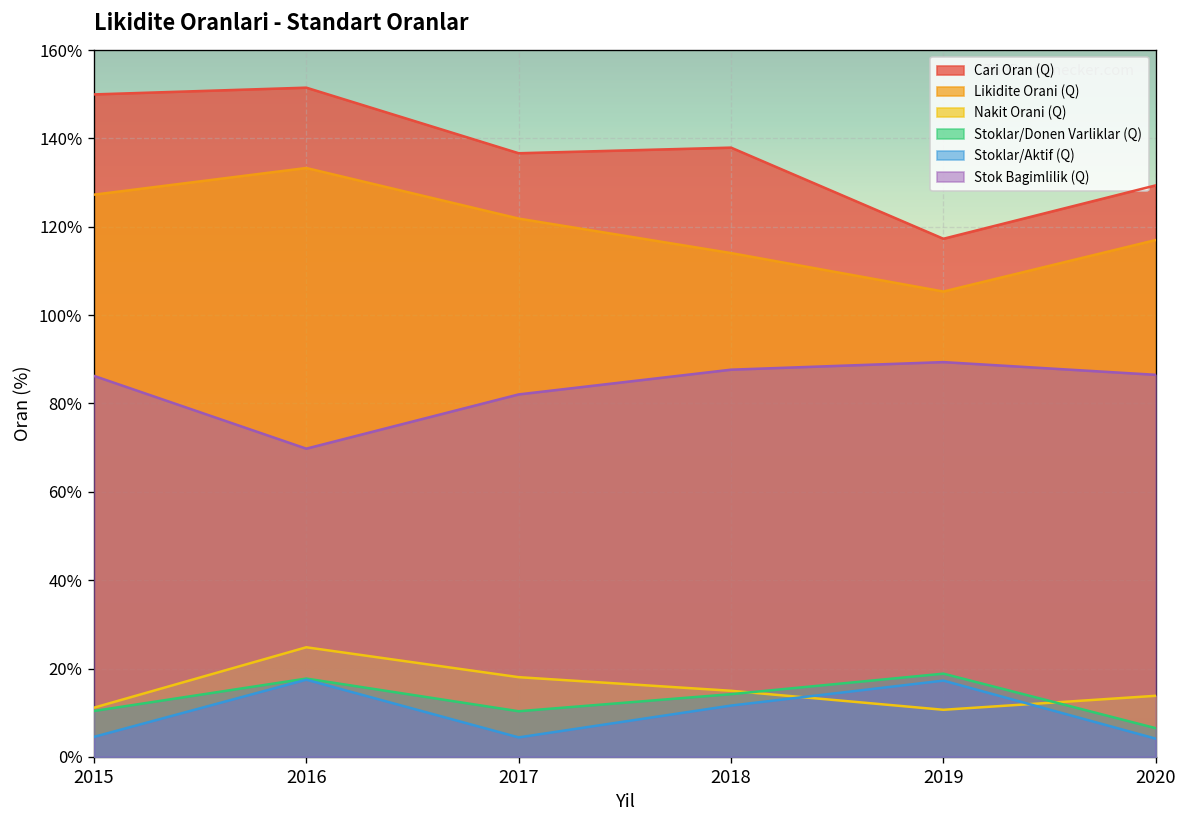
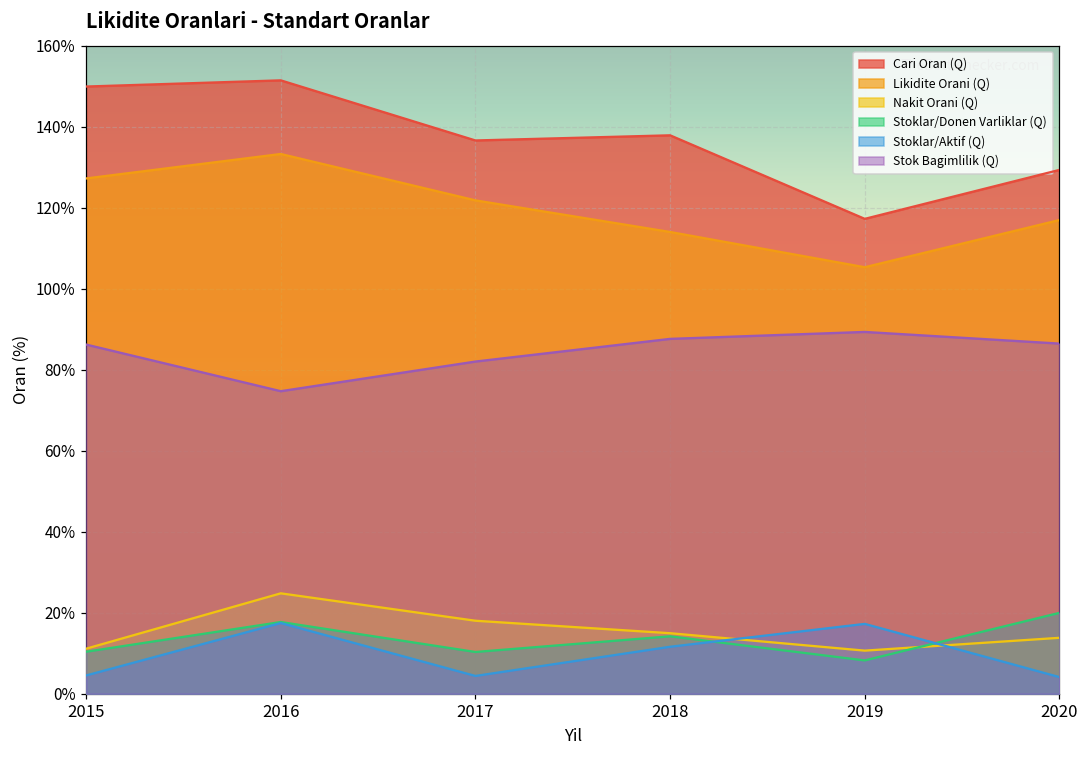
  {
    "Cari Oran (Q)": {
      "2015": "150%",
      "2016": "151%",
      "2017": "137%",
      "2018": "138%",
      "2019": "117%",
      "2020": "129%"
    },
    "Stoklar/Donen Varliklar (Q)": {
      "2015": "10%",
      "2017": "10%",
      "2018": "14%",
-     "2019": "19%",
-     "2020": "6%"
+     "2019": "8%",
+     "2020": "20%"
    },
    "Stoklar/Aktif (Q)": {
      "2015": "5%",
      "2017": "4%",
      "2018": "12%",
      "2019": "17%",
      "2020": "4%"
    },
    "Stok Bagimlilik (Q)": {
      "2015": "86%",
-     "2016": "70%",
+     "2016": "75%",
      "2017": "82%",
      "2018": "88%",
      "2019": "89%",
      "2020": "86%"
    }
  }
